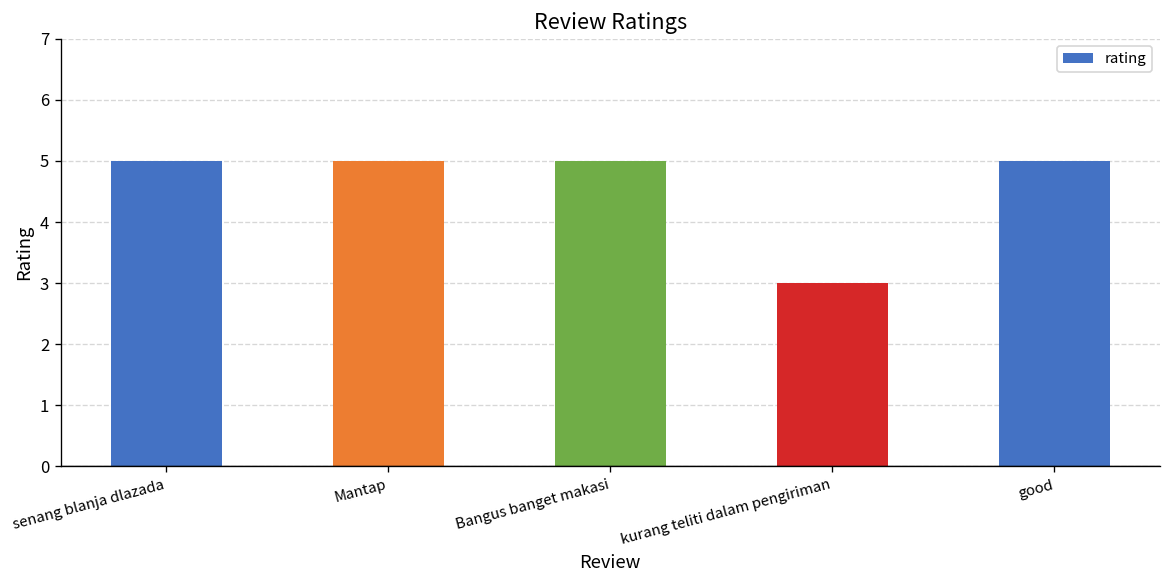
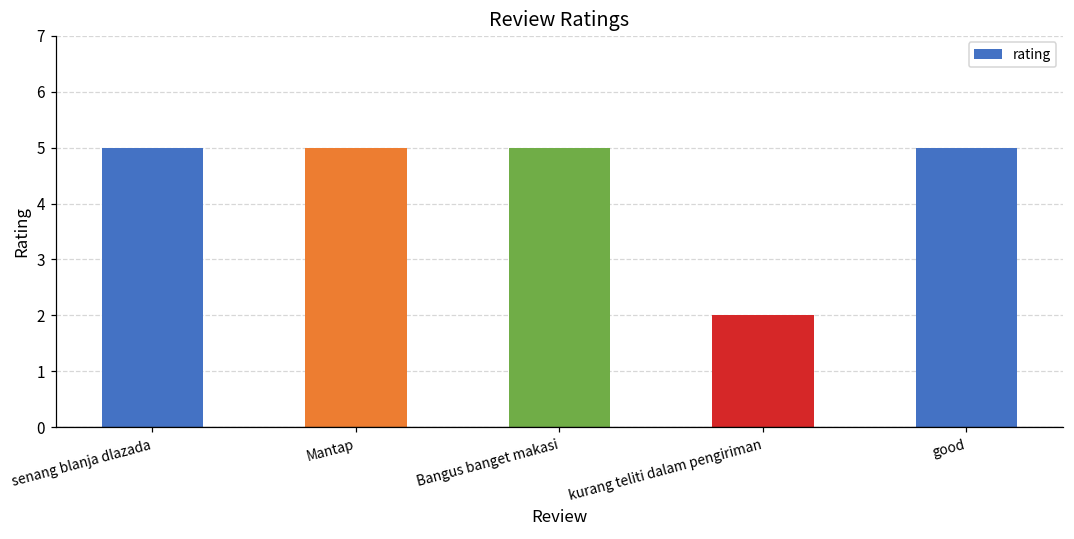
  {
    "senang blanja dlazada": 5,
    "Mantap": 5,
    "Bangus banget makasi": 5,
-   "kurang teliti dalam pengiriman": 3,
+   "kurang teliti dalam pengiriman": 2,
    "good": 5
  }
